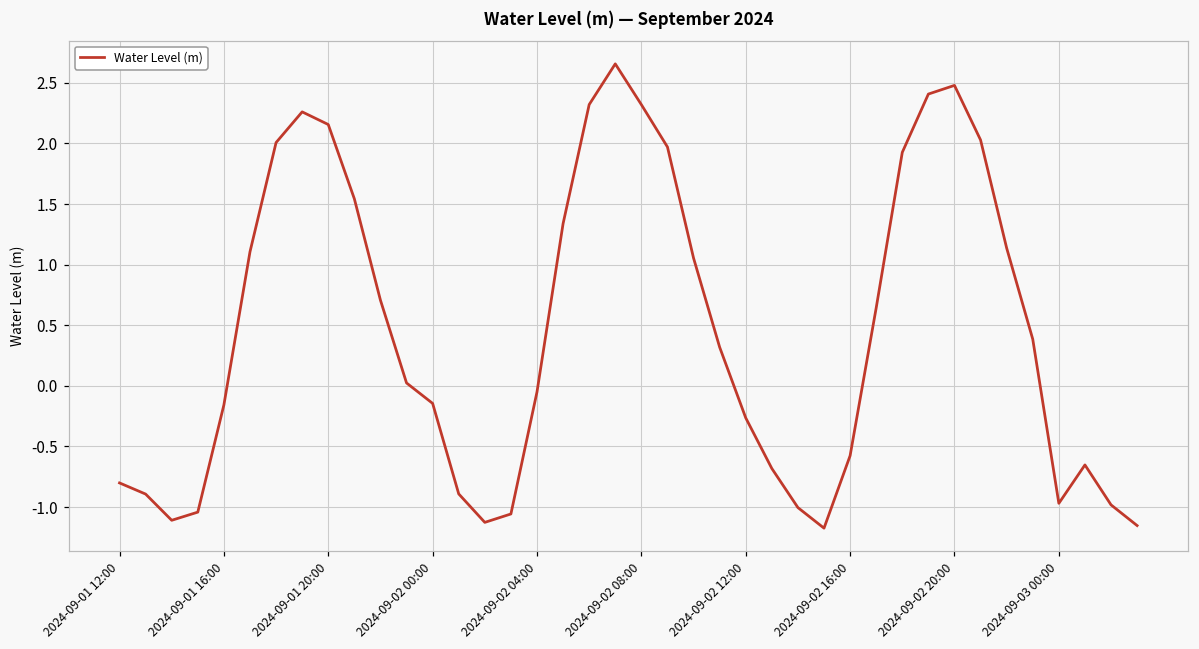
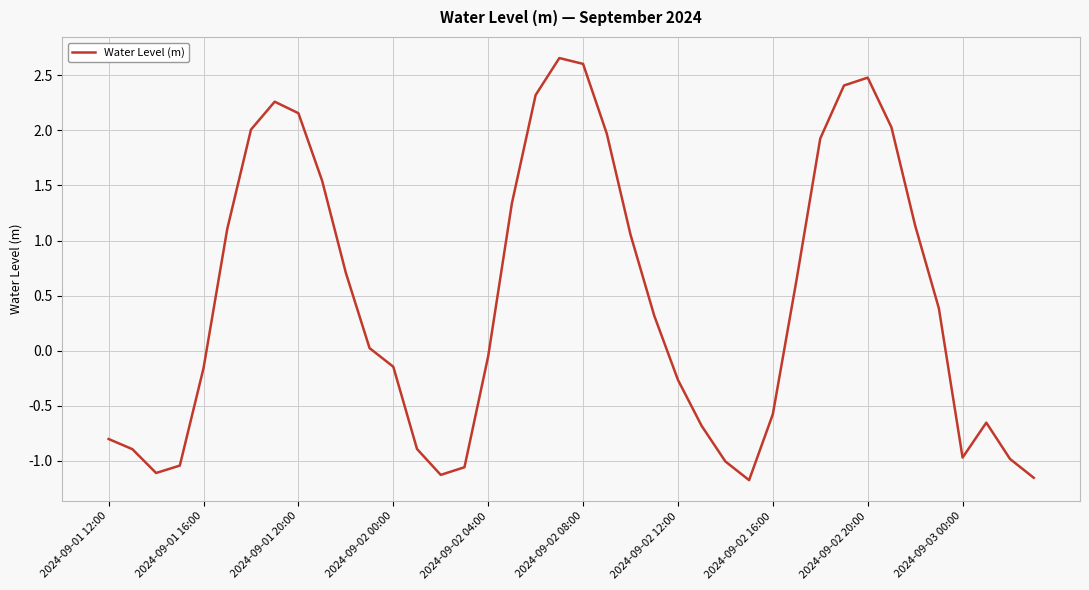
  {
    "2024-09-01 12:00": -0.80,
    "2024-09-01 16:00": -0.16,
    "2024-09-01 20:00": 2.16,
    "2024-09-02 00:00": -0.14,
    "2024-09-02 04:00": -0.05,
-   "2024-09-02 08:00": 2.32,
+   "2024-09-02 08:00": 2.60,
    "2024-09-02 12:00": -0.26,
    "2024-09-02 16:00": -0.58,
    "2024-09-02 20:00": 2.48,
    "2024-09-03 00:00": -0.97
  }
